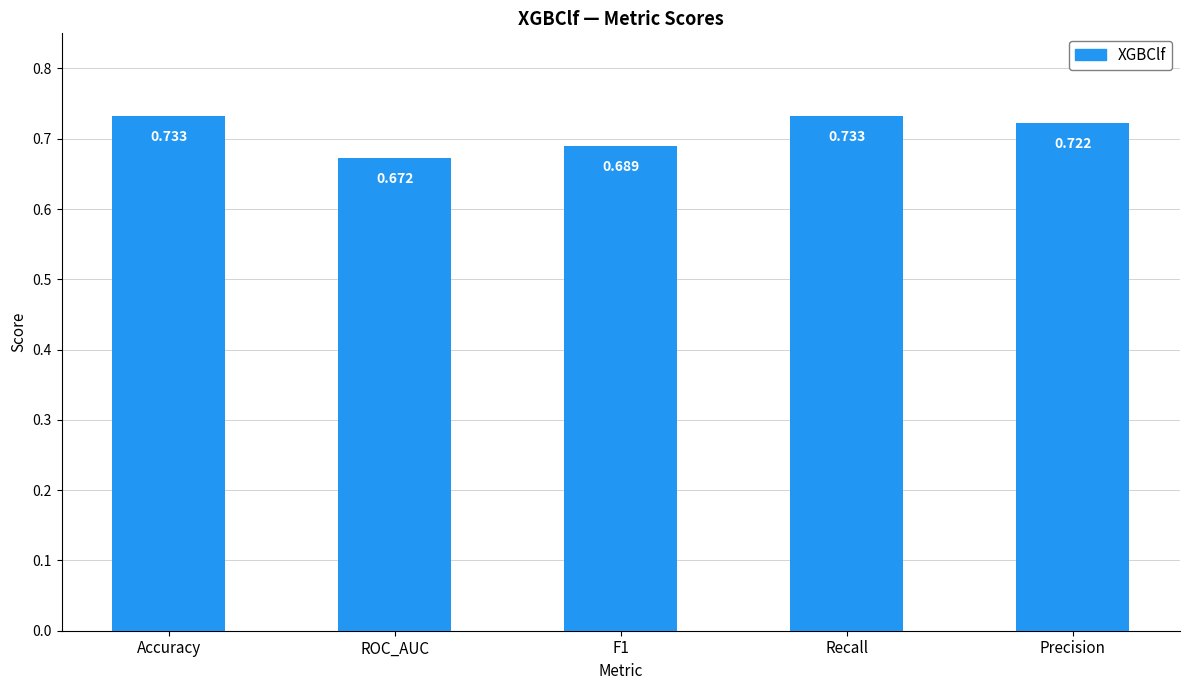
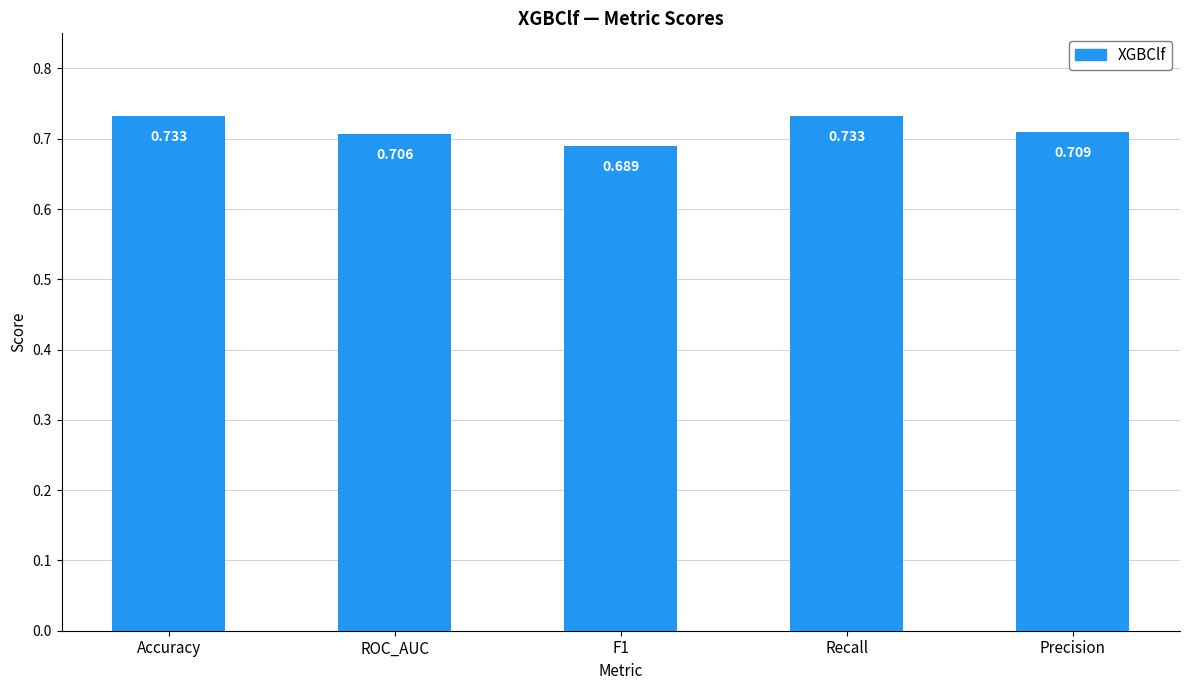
  {
    "Accuracy": 0.733,
-   "ROC_AUC": 0.672,
+   "ROC_AUC": 0.706,
    "F1": 0.689,
    "Recall": 0.733,
-   "Precision": 0.722
+   "Precision": 0.709
  }
